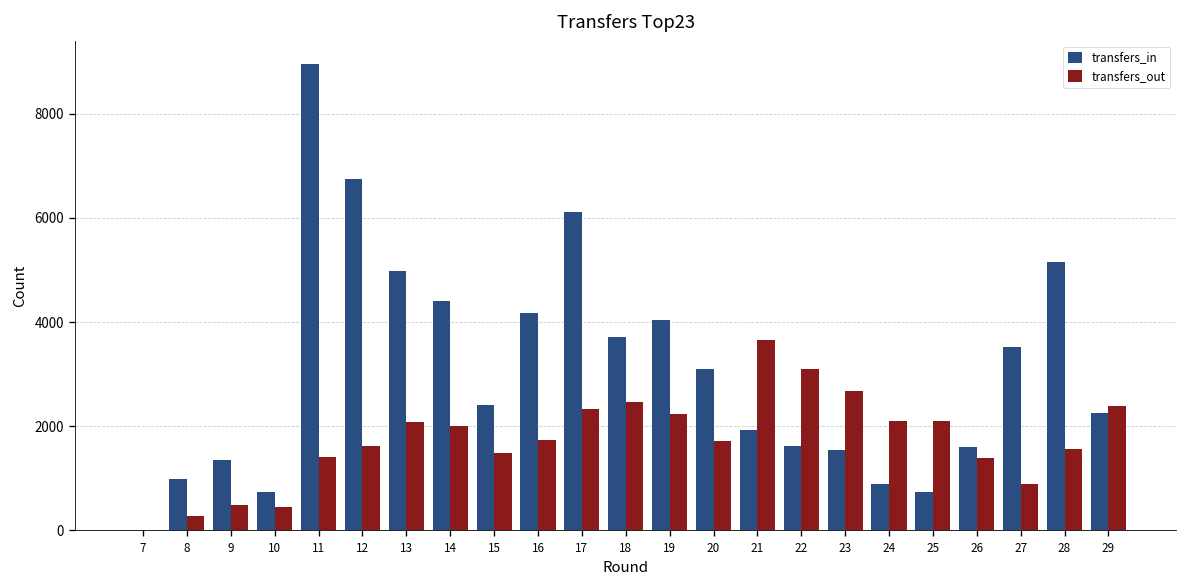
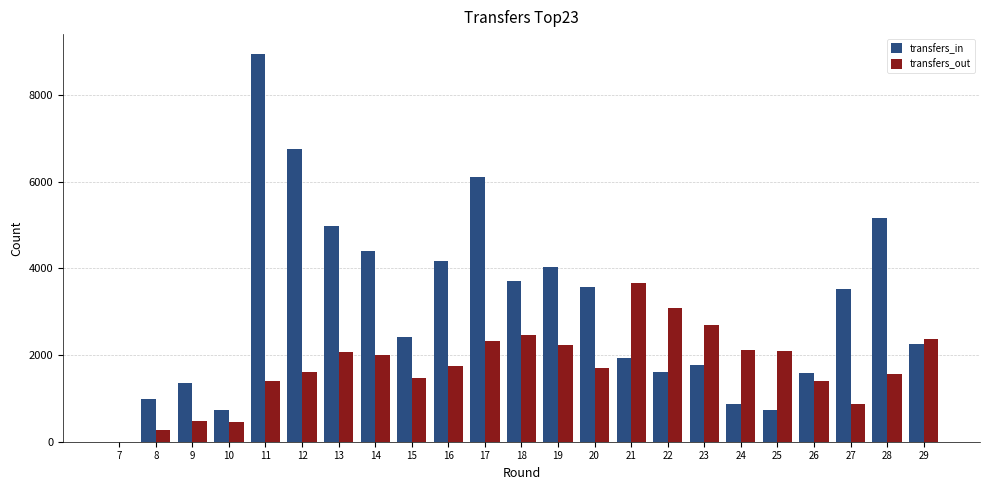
  {
    "transfers_in": {
      "7": 0,
      "8": 1000,
      "9": 1300,
      "10": 700,
      "11": 9000,
      "12": 6800,
      "13": 5000,
      "14": 4400,
      "15": 2400,
      "16": 4200,
      "17": 6100,
      "18": 3700,
      "19": 4000,
-     "20": 3100,
+     "20": 3600,
      "21": 1900,
      "22": 1600,
-     "23": 1500,
+     "23": 1800,
      "24": 900,
      "25": 700,
      "26": 1600,
      "27": 3500,
      "28": 5200,
      "29": 2300
    },
    "transfers_out": {
      "7": 0,
      "8": 300,
      "9": 500,
      "10": 400,
      "11": 1400,
      "12": 1600,
      "13": 2100,
      "14": 2000,
      "15": 1500,
      "16": 1700,
      "17": 2300,
      "18": 2500,
      "19": 2200,
      "20": 1700,
      "21": 3700,
      "22": 3100,
      "23": 2700,
      "24": 2100,
      "25": 2100,
      "26": 1400,
      "27": 900,
      "28": 1600,
      "29": 2400
    }
  }
